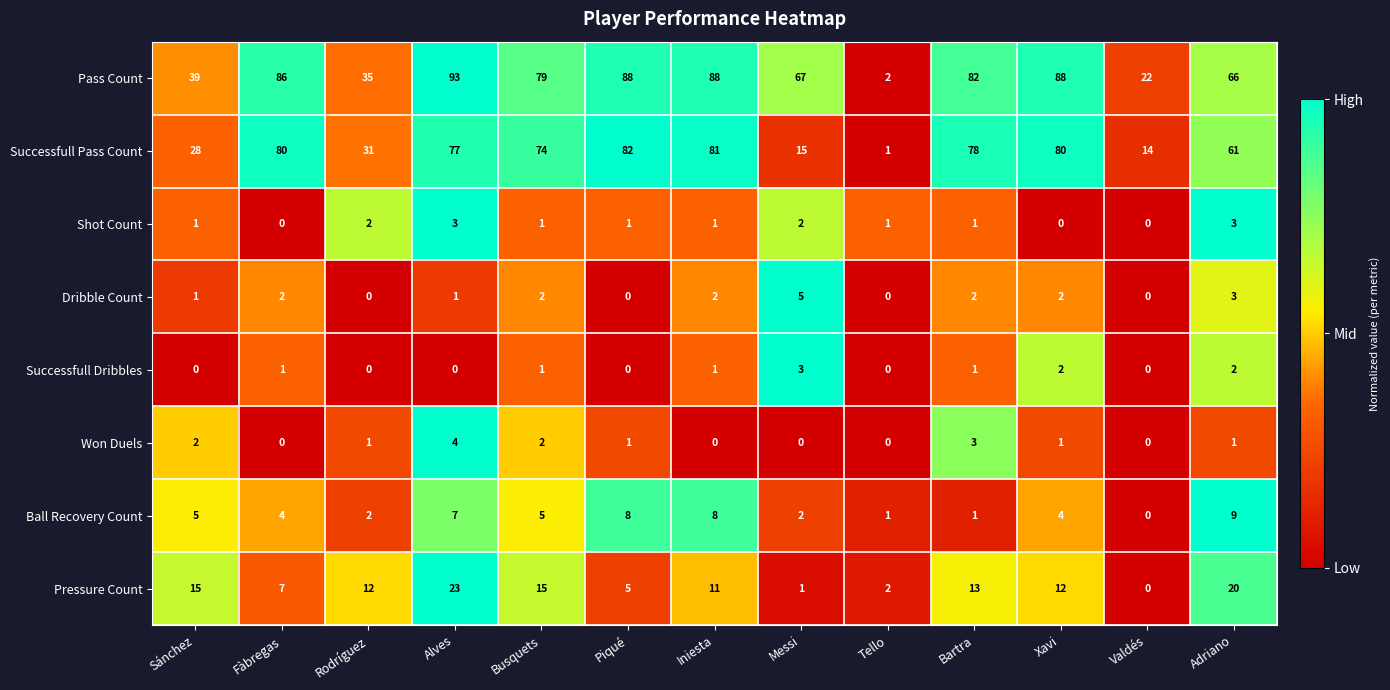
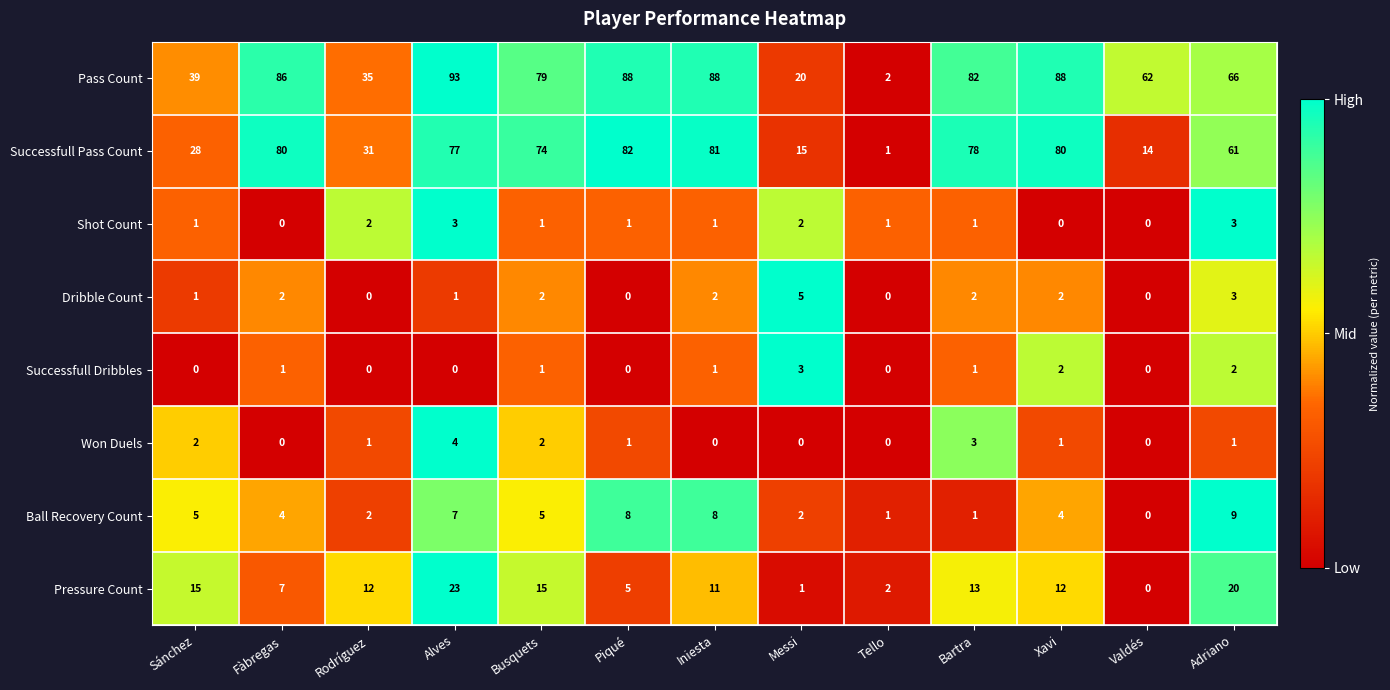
  {
    "Pass Count": {
      "Sánchez": 39,
      "Fàbregas": 86,
      "Rodríguez": 35,
      "Alves": 93,
      "Busquets": 79,
      "Piqué": 88,
      "Iniesta": 88,
-     "Messi": 67,
+     "Messi": 20,
      "Tello": 2,
      "Bartra": 82,
      "Xavi": 88,
-     "Valdés": 22,
+     "Valdés": 62,
      "Adriano": 66
    },
    "Successfull Pass Count": {
      "Sánchez": 28,
      "Fàbregas": 80,
      "Rodríguez": 31,
      "Alves": 77,
      "Busquets": 74,
      "Piqué": 82,
      "Iniesta": 81,
      "Messi": 15,
      "Tello": 1,
      "Bartra": 78,
      "Xavi": 80,
      "Valdés": 14,
      "Adriano": 61
    },
    "Shot Count": {
      "Sánchez": 1,
      "Fàbregas": 0,
      "Rodríguez": 2,
      "Alves": 3,
      "Busquets": 1,
      "Piqué": 1,
      "Iniesta": 1,
      "Messi": 2,
      "Tello": 1,
      "Bartra": 1,
      "Xavi": 0,
      "Valdés": 0,
      "Adriano": 3
    },
    "Dribble Count": {
      "Sánchez": 1,
      "Fàbregas": 2,
      "Rodríguez": 0,
      "Alves": 1,
      "Busquets": 2,
      "Piqué": 0,
      "Iniesta": 2,
      "Messi": 5,
      "Tello": 0,
      "Bartra": 2,
      "Xavi": 2,
      "Valdés": 0,
      "Adriano": 3
    },
    "Successfull Dribbles": {
      "Sánchez": 0,
      "Fàbregas": 1,
      "Rodríguez": 0,
      "Alves": 0,
      "Busquets": 1,
      "Piqué": 0,
      "Iniesta": 1,
      "Messi": 3,
      "Tello": 0,
      "Bartra": 1,
      "Xavi": 2,
      "Valdés": 0,
      "Adriano": 2
    },
    "Won Duels": {
      "Sánchez": 2,
      "Fàbregas": 0,
      "Rodríguez": 1,
      "Alves": 4,
      "Busquets": 2,
      "Piqué": 1,
      "Iniesta": 0,
      "Messi": 0,
      "Tello": 0,
      "Bartra": 3,
      "Xavi": 1,
      "Valdés": 0,
      "Adriano": 1
    },
    "Ball Recovery Count": {
      "Sánchez": 5,
      "Fàbregas": 4,
      "Rodríguez": 2,
      "Alves": 7,
      "Busquets": 5,
      "Piqué": 8,
      "Iniesta": 8,
      "Messi": 2,
      "Tello": 1,
      "Bartra": 1,
      "Xavi": 4,
      "Valdés": 0,
      "Adriano": 9
    },
    "Pressure Count": {
      "Sánchez": 15,
      "Fàbregas": 7,
      "Rodríguez": 12,
      "Alves": 23,
      "Busquets": 15,
      "Piqué": 5,
      "Iniesta": 11,
      "Messi": 1,
      "Tello": 2,
      "Bartra": 13,
      "Xavi": 12,
      "Valdés": 0,
      "Adriano": 20
    }
  }
